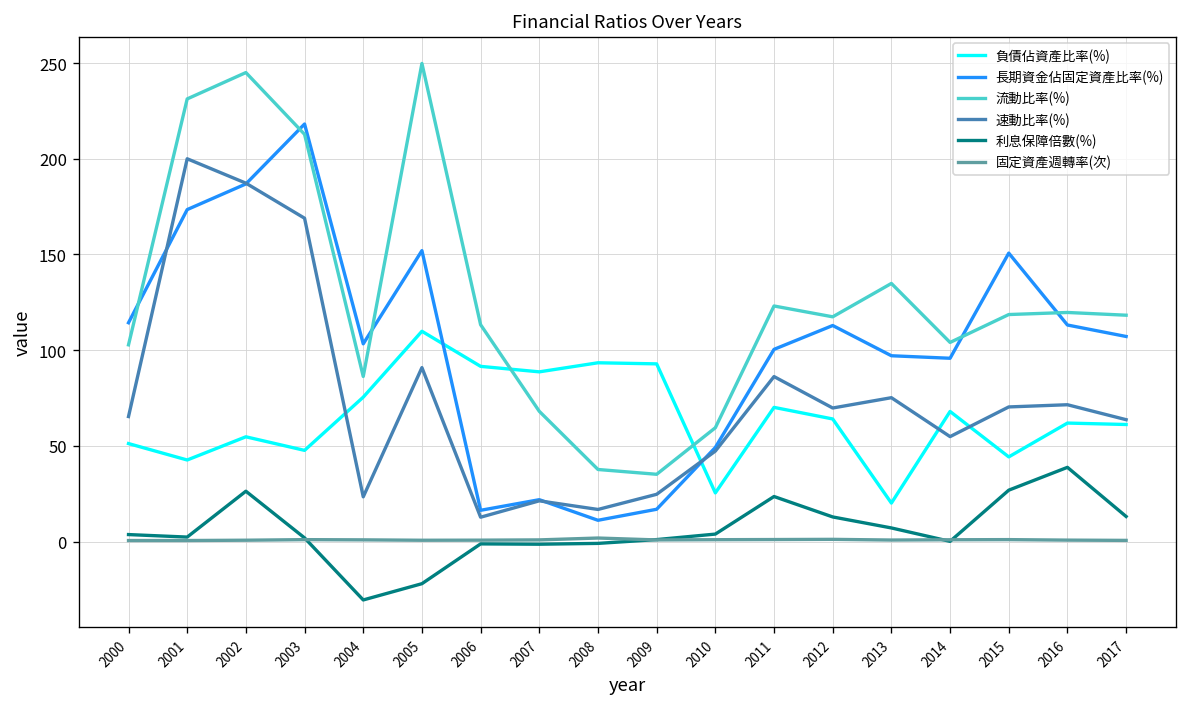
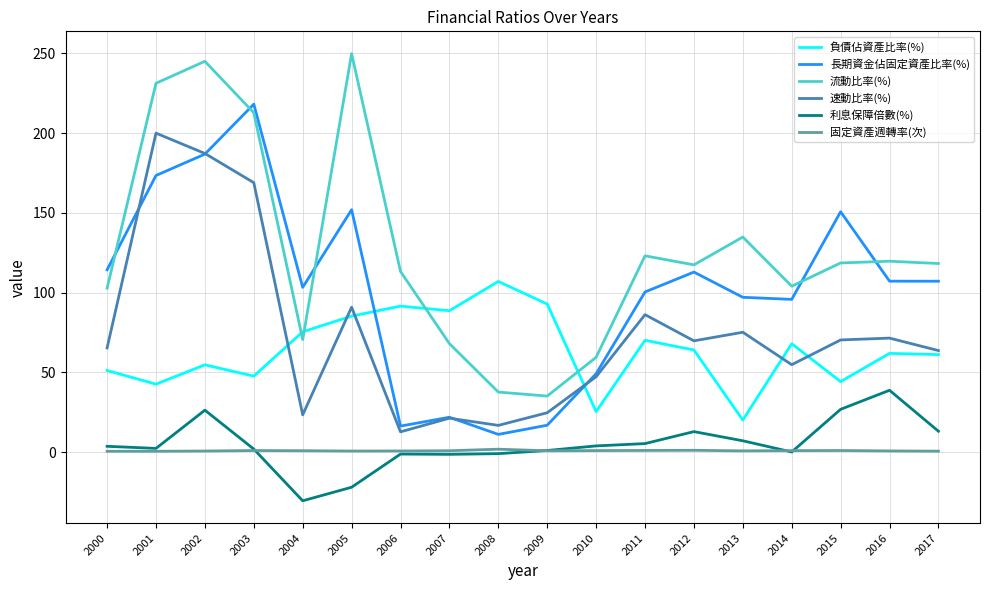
  {
    "負債佔資產比率(%)": {
      "2000": 51,
      "2001": 43,
      "2002": 55,
      "2003": 48,
      "2004": 75,
-     "2005": 110,
+     "2005": 85,
      "2006": 92,
      "2007": 89,
-     "2008": 93,
+     "2008": 107,
      "2009": 93,
      "2010": 25,
      "2011": 70,
      "2012": 64,
      "2013": 20,
      "2014": 68,
      "2015": 44,
      "2016": 62,
      "2017": 61
    },
    "長期資金佔固定資產比率(%)": {
      "2000": 114,
      "2001": 173,
      "2003": 218,
      "2004": 103,
      "2005": 152,
      "2006": 16,
      "2008": 11,
      "2009": 17,
      "2010": 49,
      "2011": 100,
      "2012": 113,
      "2013": 97,
      "2014": 96,
      "2015": 151,
-     "2016": 113,
+     "2016": 107,
      "2017": 107
    },
    "流動比率(%)": {
      "2000": 103,
      "2001": 231,
      "2002": 245,
      "2003": 213,
-     "2004": 86,
+     "2004": 71,
      "2005": 250,
      "2006": 113,
      "2007": 68,
      "2008": 38,
      "2009": 35,
      "2010": 59,
      "2011": 123,
      "2012": 117,
      "2013": 135,
      "2014": 104,
      "2015": 119,
      "2016": 120,
      "2017": 118
    },
    "利息保障倍數(%)": {
      "2000": 4,
      "2001": 2,
      "2002": 26,
      "2004": -31,
      "2005": -22,
      "2006": -1,
      "2007": -1,
      "2008": -1,
      "2010": 4,
-     "2011": 24,
+     "2011": 5,
      "2012": 13,
      "2013": 7,
      "2015": 27,
      "2016": 39,
      "2017": 13
    }
  }
